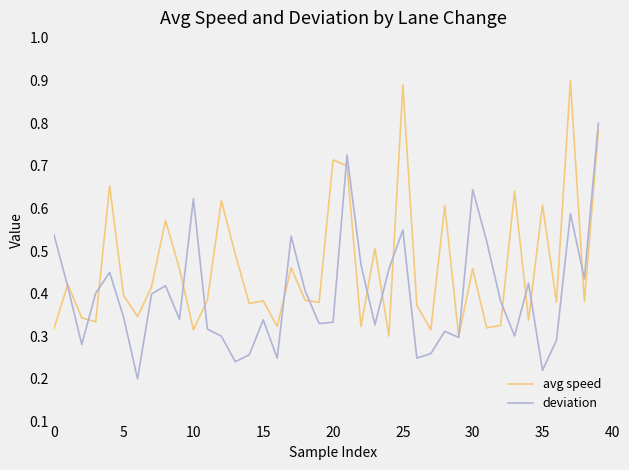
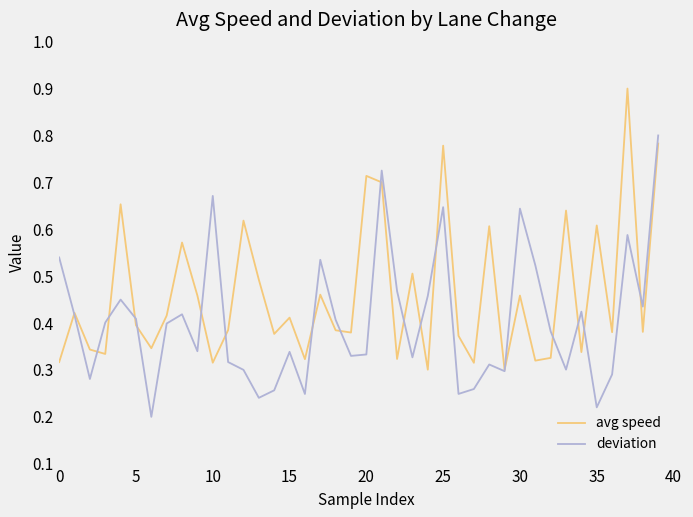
  {
    "avg speed": {
      "0": 0.32,
      "5": 0.40,
      "10": 0.32,
-     "15": 0.38,
+     "15": 0.41,
      "20": 0.71,
-     "25": 0.89,
+     "25": 0.78,
      "30": 0.46,
      "35": 0.61
    },
    "deviation": {
      "0": 0.54,
-     "5": 0.34,
-     "10": 0.62,
+     "5": 0.41,
+     "10": 0.67,
      "15": 0.34,
      "20": 0.33,
-     "25": 0.55,
+     "25": 0.65,
      "30": 0.64,
      "35": 0.22
    }
  }
